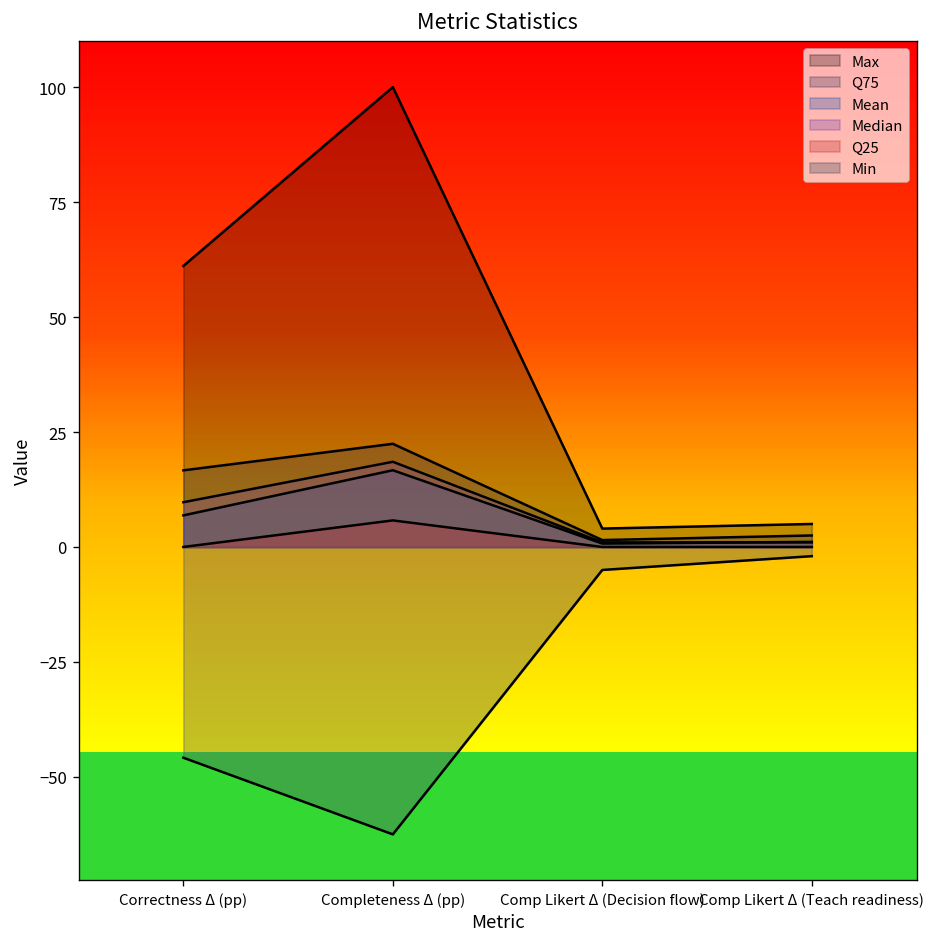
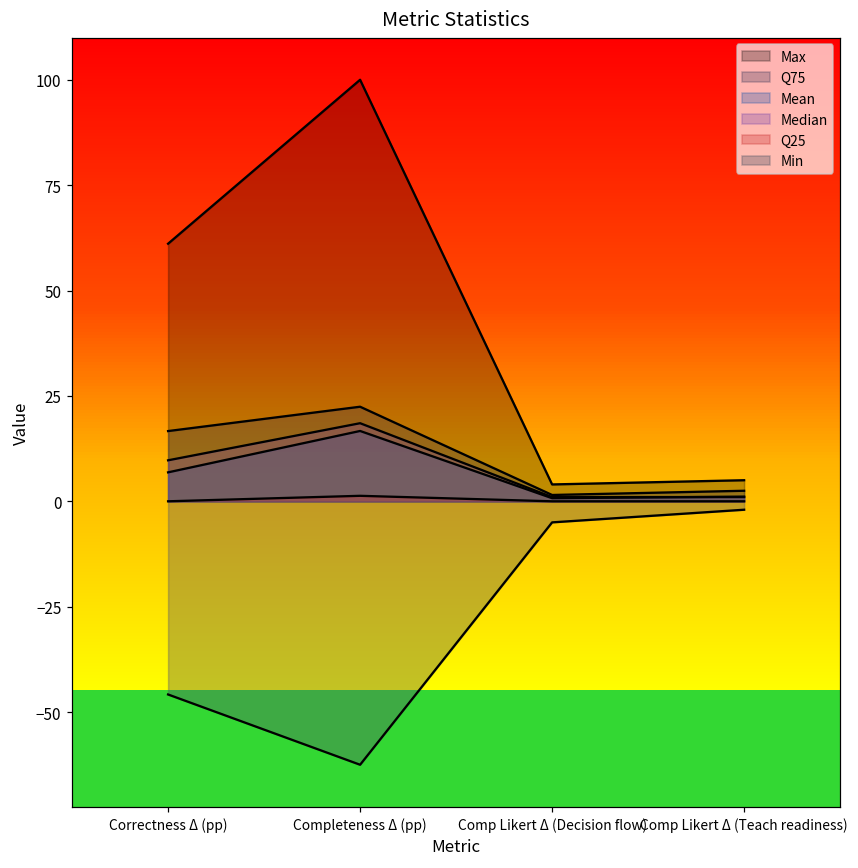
  {
    "Q25": {
-     "Completeness Δ (pp)": 6
+     "Completeness Δ (pp)": 1
    }
  }
